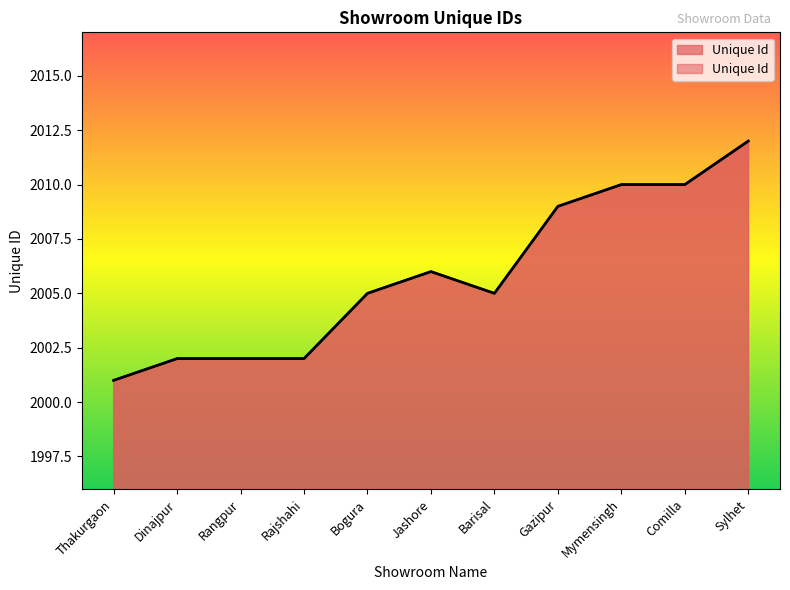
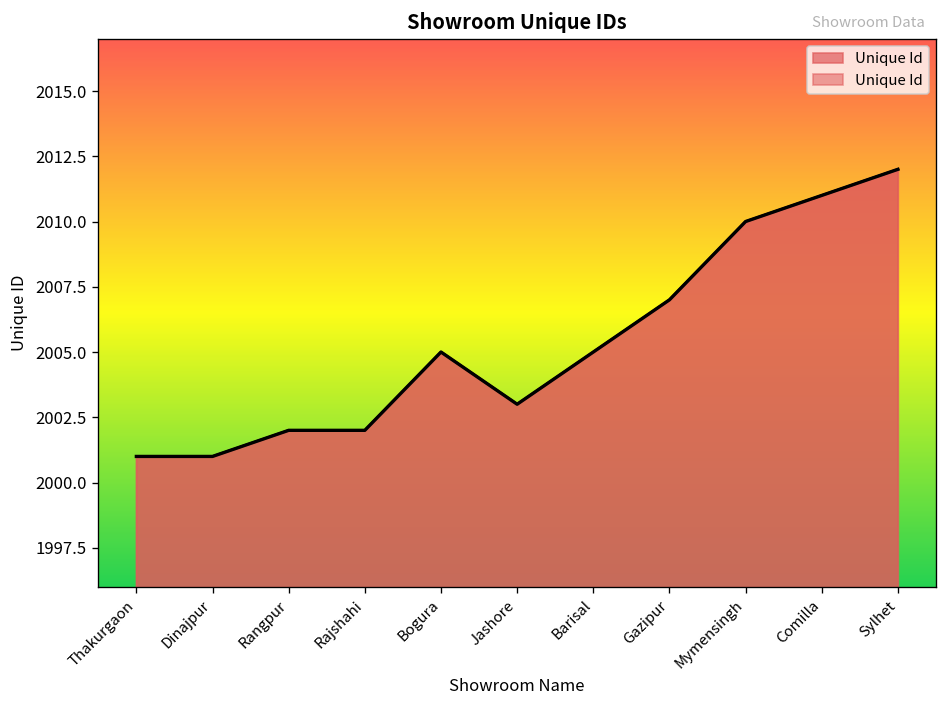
  {
    "Thakurgaon": 2001,
-   "Dinajpur": 2002,
+   "Dinajpur": 2001,
    "Rangpur": 2002,
    "Rajshahi": 2002,
    "Bogura": 2005,
-   "Jashore": 2006,
+   "Jashore": 2003,
    "Barisal": 2005,
-   "Gazipur": 2009,
+   "Gazipur": 2007,
    "Mymensingh": 2010,
-   "Comilla": 2010,
+   "Comilla": 2011,
    "Sylhet": 2012
  }
